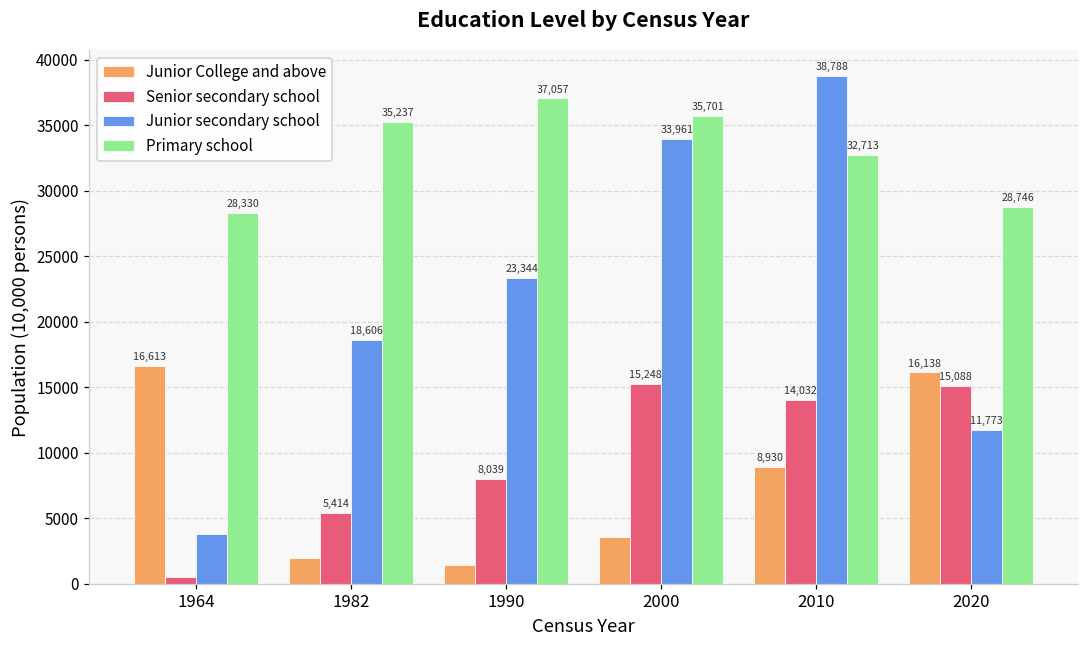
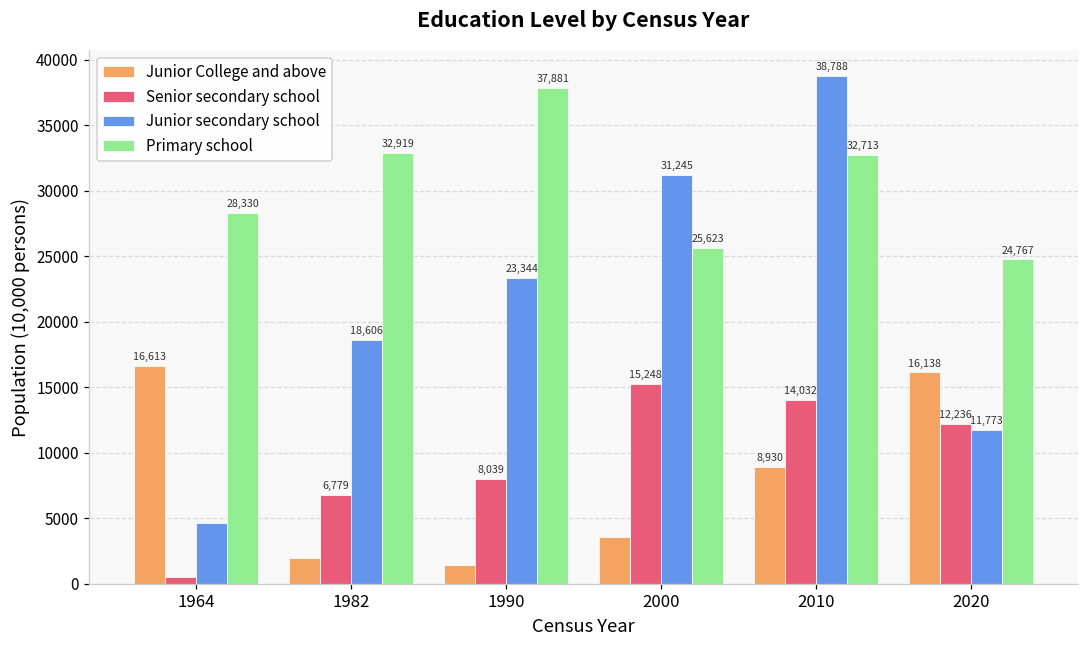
  {
    "Junior College and above": {
      "1964": "16,613",
      "2010": "8,930",
      "2020": "16,138"
    },
    "Senior secondary school": {
-     "1982": "5,414",
+     "1982": "6,779",
      "1990": "8,039",
      "2000": "15,248",
      "2010": "14,032",
-     "2020": "15,088"
+     "2020": "12,236"
    },
    "Junior secondary school": {
-     "1964": "3800",
+     "1964": "4700",
      "1982": "18,606",
      "1990": "23,344",
-     "2000": "33,961",
+     "2000": "31,245",
      "2010": "38,788",
      "2020": "11,773"
    },
    "Primary school": {
      "1964": "28,330",
-     "1982": "35,237",
-     "1990": "37,057",
-     "2000": "35,701",
+     "1982": "32,919",
+     "1990": "37,881",
+     "2000": "25,623",
      "2010": "32,713",
-     "2020": "28,746"
+     "2020": "24,767"
    }
  }
